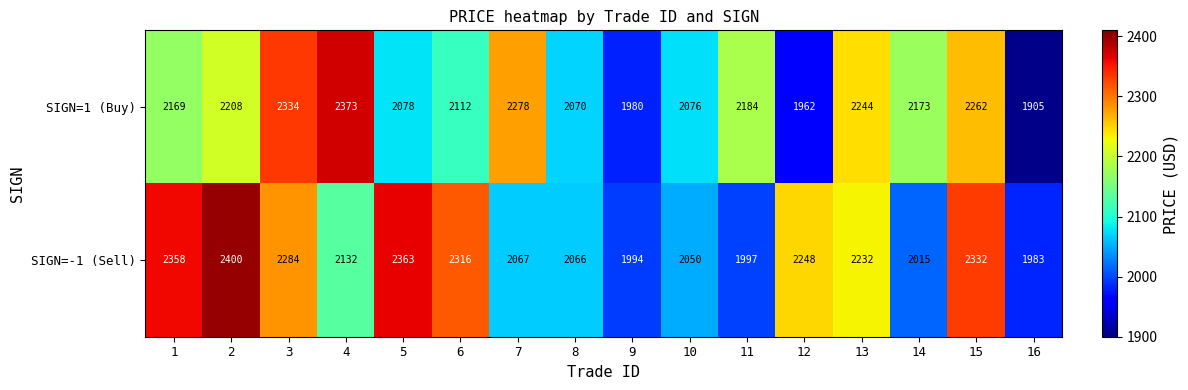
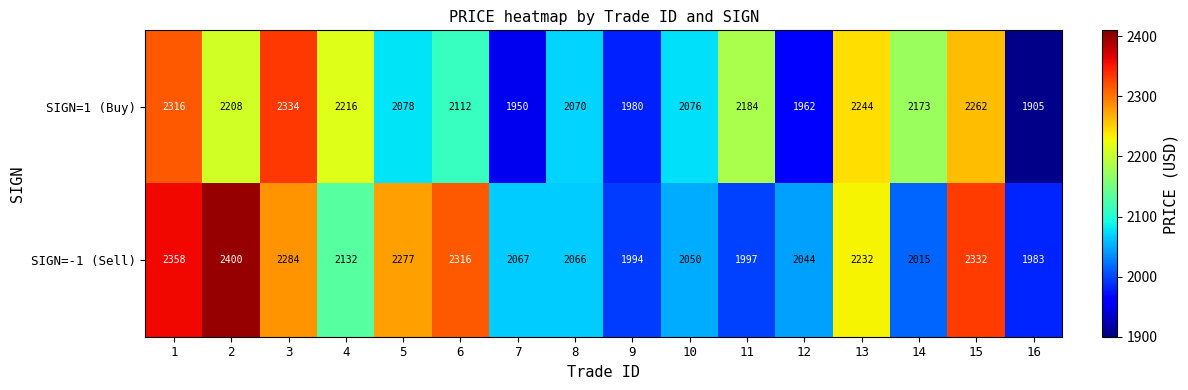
  {
    "SIGN=1 (Buy)": {
-     "1": 2169,
+     "1": 2316,
      "2": 2208,
      "3": 2334,
-     "4": 2373,
+     "4": 2216,
      "5": 2078,
      "6": 2112,
-     "7": 2278,
+     "7": 1950,
      "8": 2070,
      "9": 1980,
      "10": 2076,
      "11": 2184,
      "12": 1962,
      "13": 2244,
      "14": 2173,
      "15": 2262,
      "16": 1905
    },
    "SIGN=-1 (Sell)": {
      "1": 2358,
      "2": 2400,
      "3": 2284,
      "4": 2132,
-     "5": 2363,
+     "5": 2277,
      "6": 2316,
      "7": 2067,
      "8": 2066,
      "9": 1994,
      "10": 2050,
      "11": 1997,
-     "12": 2248,
+     "12": 2044,
      "13": 2232,
      "14": 2015,
      "15": 2332,
      "16": 1983
    }
  }
